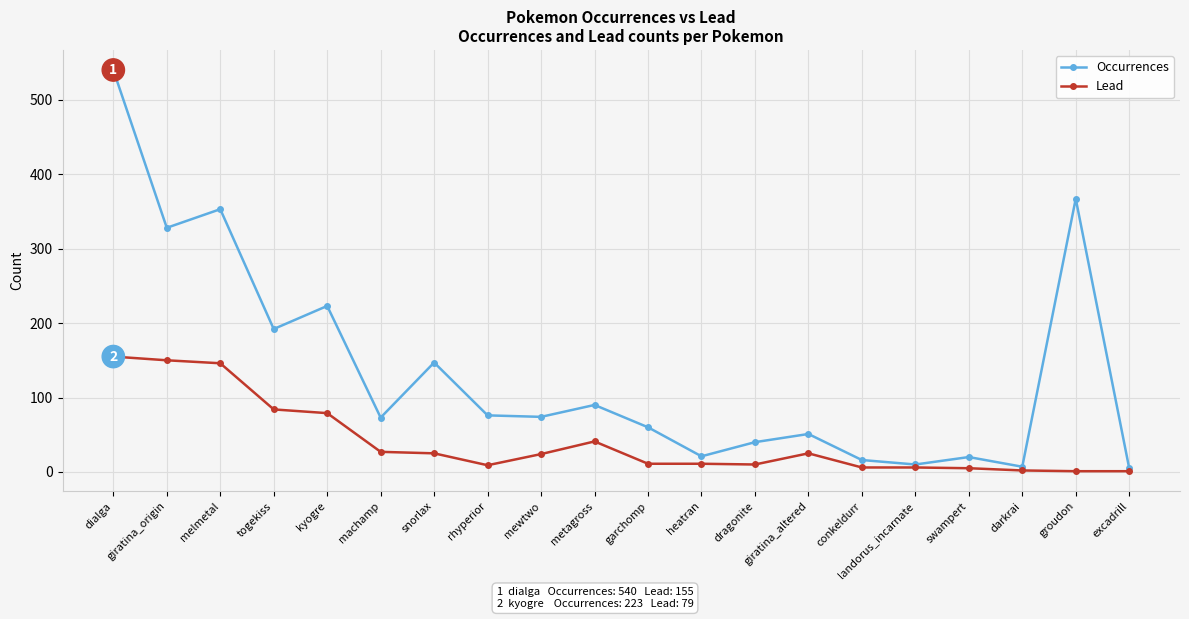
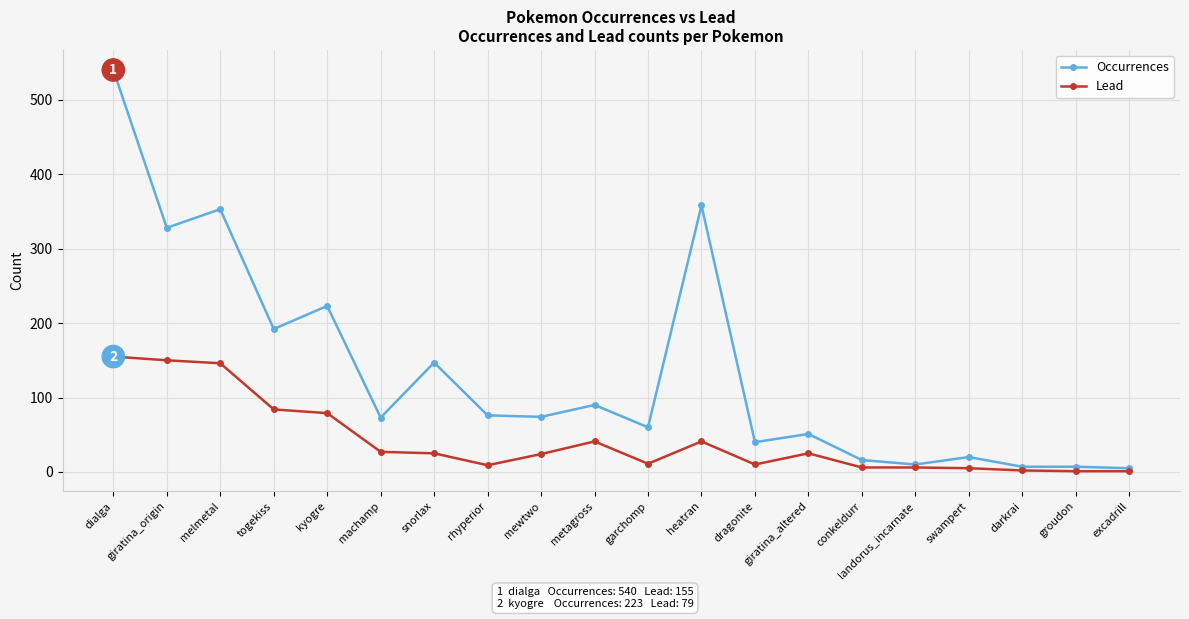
  {
    "Occurrences": {
      "giratina_origin": 330,
      "melmetal": 350,
      "togekiss": 190,
      "kyogre": 220,
      "machamp": 70,
      "snorlax": 150,
      "rhyperior": 80,
      "mewtwo": 70,
      "metagross": 90,
      "garchomp": 60,
-     "heatran": 20,
+     "heatran": 360,
      "dragonite": 40,
      "giratina_altered": 50,
      "conkeldurr": 20,
      "landorus_incarnate": 10,
      "swampert": 20,
      "darkrai": 10,
-     "groudon": 370,
+     "groudon": 10,
      "excadrill": 10
    },
    "Lead": {
      "giratina_origin": 150,
      "melmetal": 150,
      "togekiss": 80,
      "kyogre": 80,
      "machamp": 30,
      "snorlax": 30,
      "rhyperior": 10,
      "mewtwo": 20,
      "metagross": 40,
      "garchomp": 10,
-     "heatran": 10,
+     "heatran": 40,
      "dragonite": 10,
      "giratina_altered": 30,
      "conkeldurr": 10,
      "landorus_incarnate": 10,
      "swampert": 10,
      "darkrai": 0,
      "groudon": 0,
      "excadrill": 0
    }
  }
